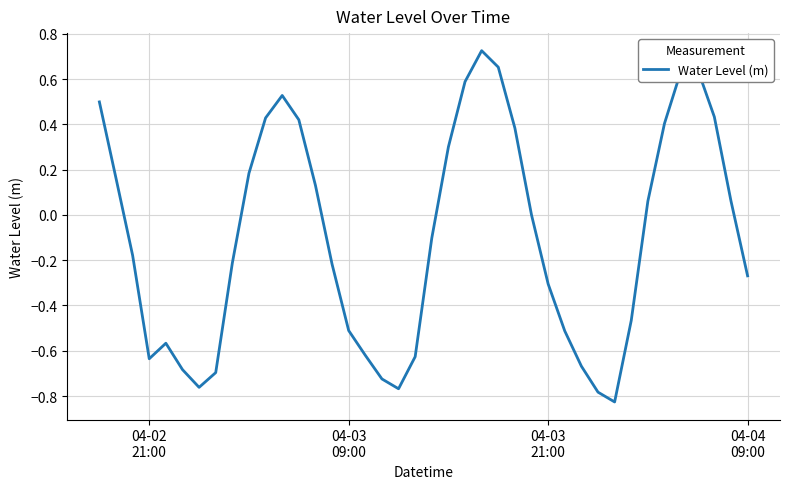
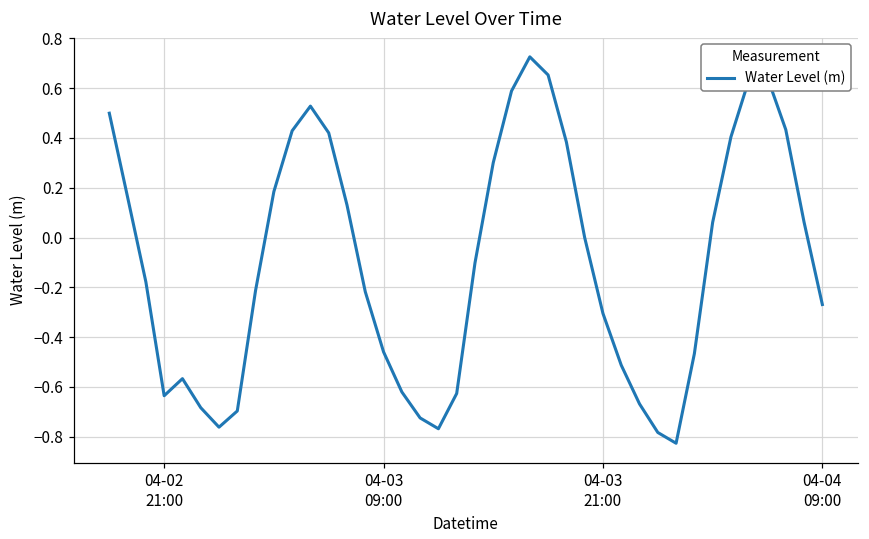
  {
    "04-02 21:00": -0.64,
-   "04-03 09:00": -0.51,
+   "04-03 09:00": -0.46,
    "04-03 21:00": -0.30,
    "04-04 09:00": -0.27
  }
